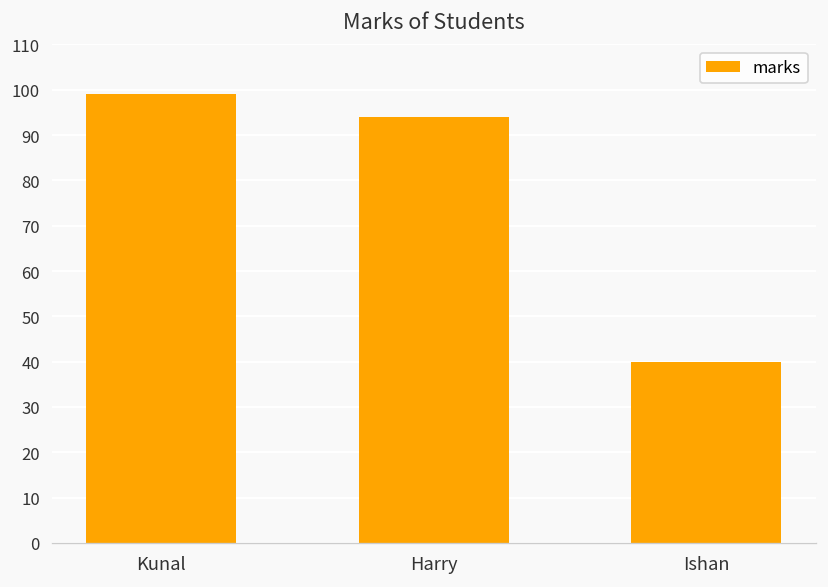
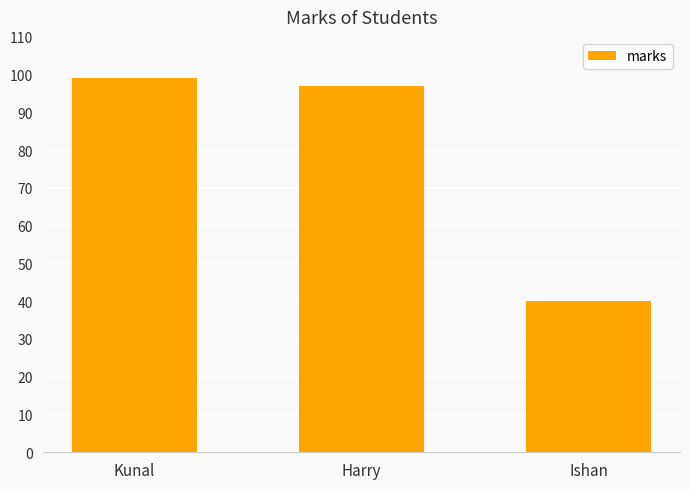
  {
    "Kunal": 99,
-   "Harry": 94,
+   "Harry": 97,
    "Ishan": 40
  }
